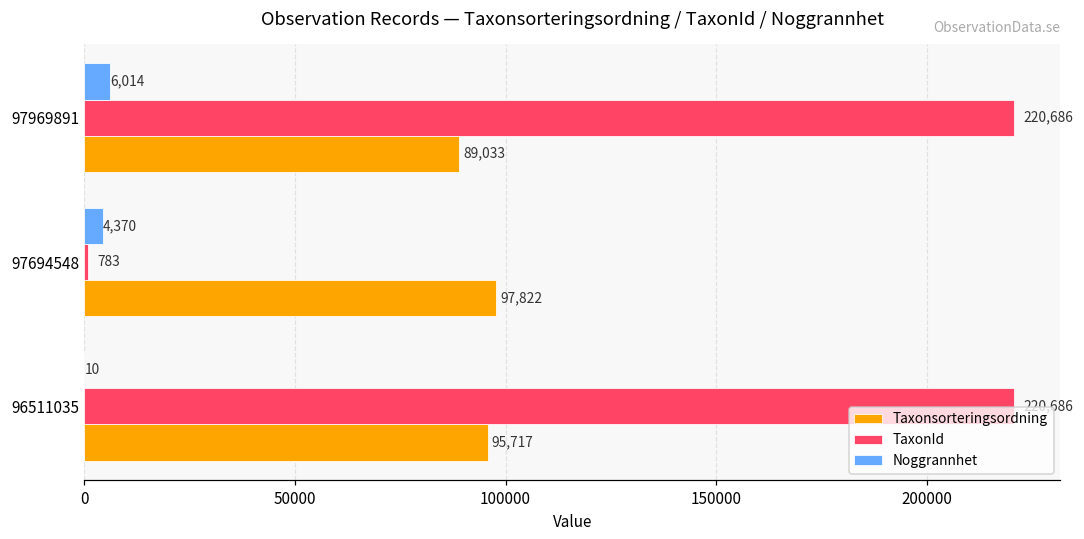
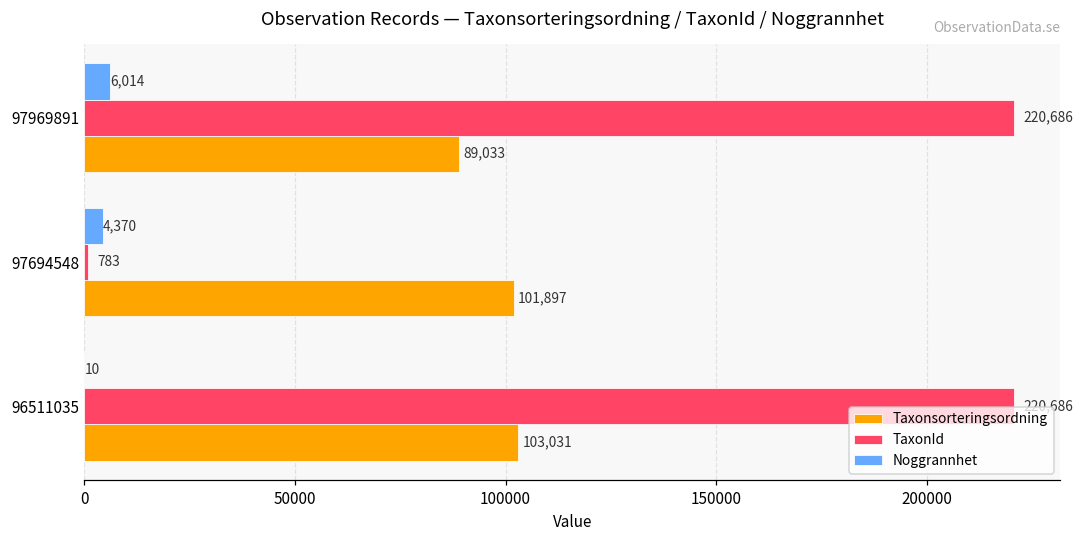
  {
    "Taxonsorteringsordning": {
      "97969891": "89,033",
-     "97694548": "97,822",
-     "96511035": "95,717"
+     "97694548": "101,897",
+     "96511035": "103,031"
    },
    "TaxonId": {
      "97969891": "220,686",
      "97694548": "783"
    },
    "Noggrannhet": {
      "97969891": "6,014",
      "97694548": "4,370",
      "96511035": "10"
    }
  }
